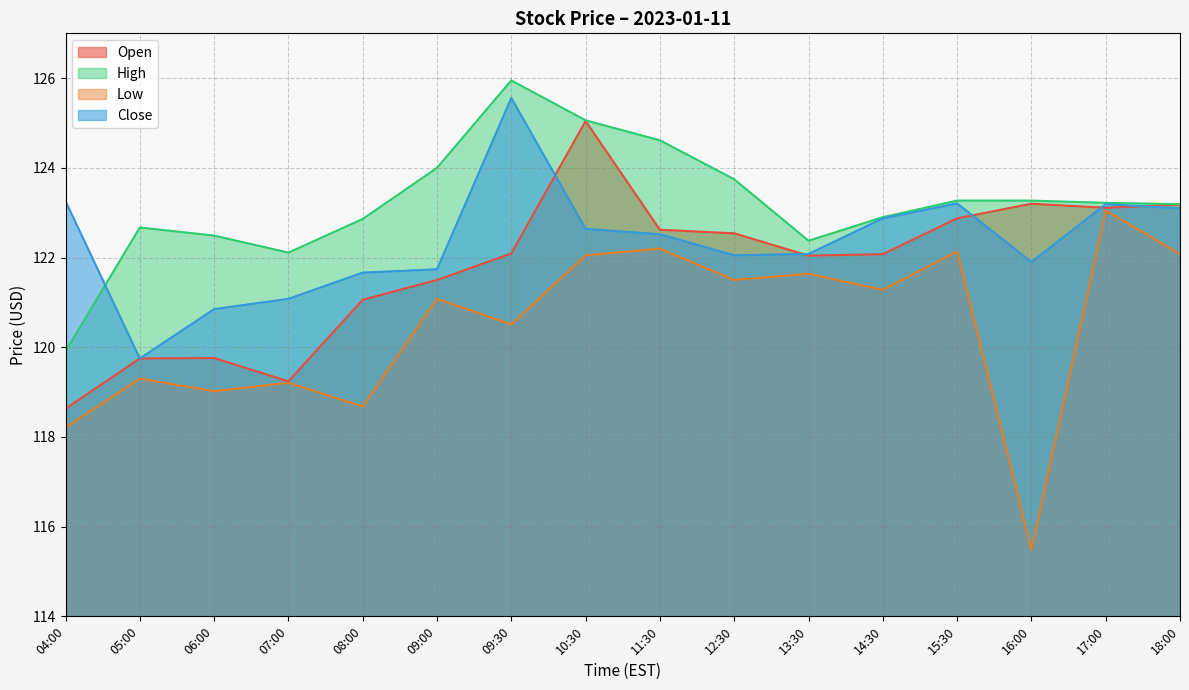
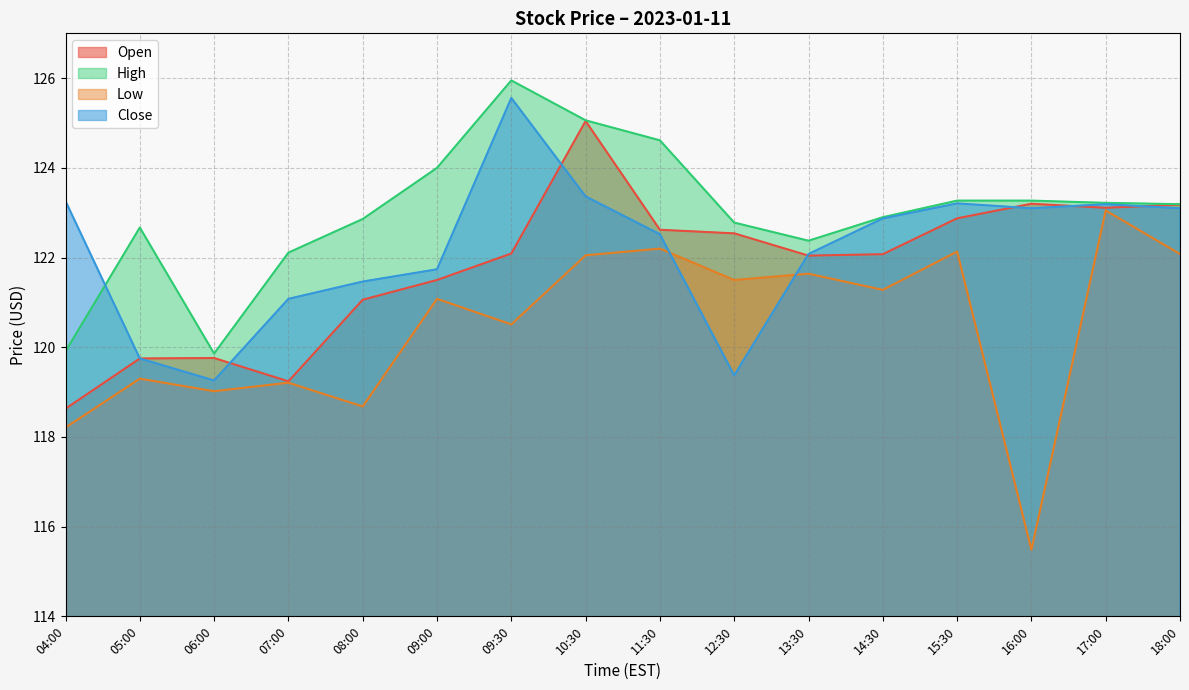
  {
    "High": {
      "04:00": 119.9,
      "05:00": 122.7,
-     "06:00": 122.5,
+     "06:00": 119.9,
      "07:00": 122.1,
      "08:00": 122.9,
      "09:00": 124.0,
      "09:30": 125.9,
      "11:30": 124.6,
-     "12:30": 123.7,
+     "12:30": 122.8,
      "13:30": 122.4,
      "15:30": 123.3,
      "16:00": 123.3
    },
    "Close": {
      "04:00": 123.3,
-     "06:00": 120.9,
+     "06:00": 119.3,
      "07:00": 121.1,
-     "08:00": 121.7,
+     "08:00": 121.5,
      "09:00": 121.7,
      "09:30": 125.6,
-     "10:30": 122.6,
+     "10:30": 123.4,
      "11:30": 122.5,
-     "12:30": 122.1,
+     "12:30": 119.4,
      "15:30": 123.2,
-     "16:00": 121.9,
+     "16:00": 123.1,
      "18:00": 123.1
    }
  }
